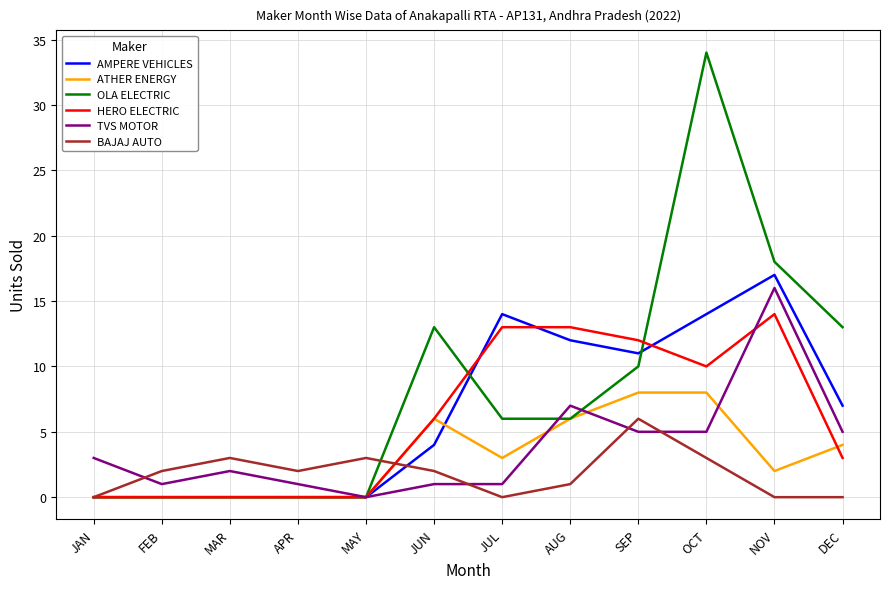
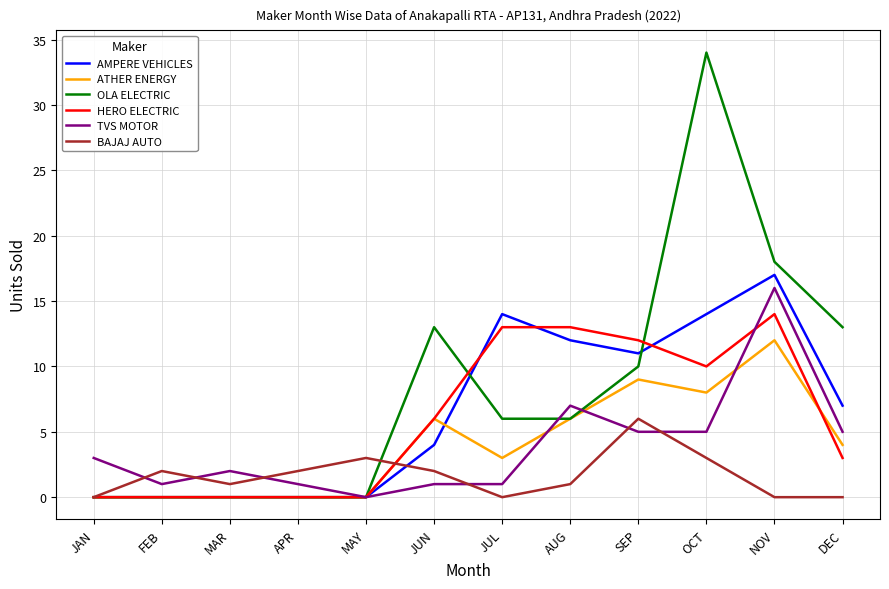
  {
    "AMPERE VEHICLES": {
      "JUN": 4,
      "JUL": 14,
      "AUG": 12,
      "SEP": 11,
      "OCT": 14,
      "NOV": 17,
      "DEC": 7
    },
    "ATHER ENERGY": {
      "JUL": 3,
-     "SEP": 8,
+     "SEP": 9,
      "OCT": 8,
-     "NOV": 2,
+     "NOV": 12,
      "DEC": 4
    },
    "OLA ELECTRIC": {
      "JUN": 13,
      "JUL": 6,
      "SEP": 10,
      "OCT": 34,
      "NOV": 18,
      "DEC": 13
    },
    "HERO ELECTRIC": {
      "JUL": 13,
      "AUG": 13,
      "SEP": 12,
      "OCT": 10,
      "NOV": 14,
      "DEC": 3
    },
    "TVS MOTOR": {
      "JAN": 3,
      "FEB": 1,
      "MAR": 2,
      "APR": 1,
      "JUN": 1,
      "JUL": 1,
      "AUG": 7,
      "SEP": 5,
      "OCT": 5,
      "NOV": 16,
      "DEC": 5
    },
    "BAJAJ AUTO": {
      "FEB": 2,
-     "MAR": 3,
+     "MAR": 1,
      "APR": 2,
      "MAY": 3,
      "JUN": 2,
      "JUL": 0,
      "AUG": 1,
      "SEP": 6,
      "OCT": 3,
      "NOV": 0,
      "DEC": 0
    }
  }
